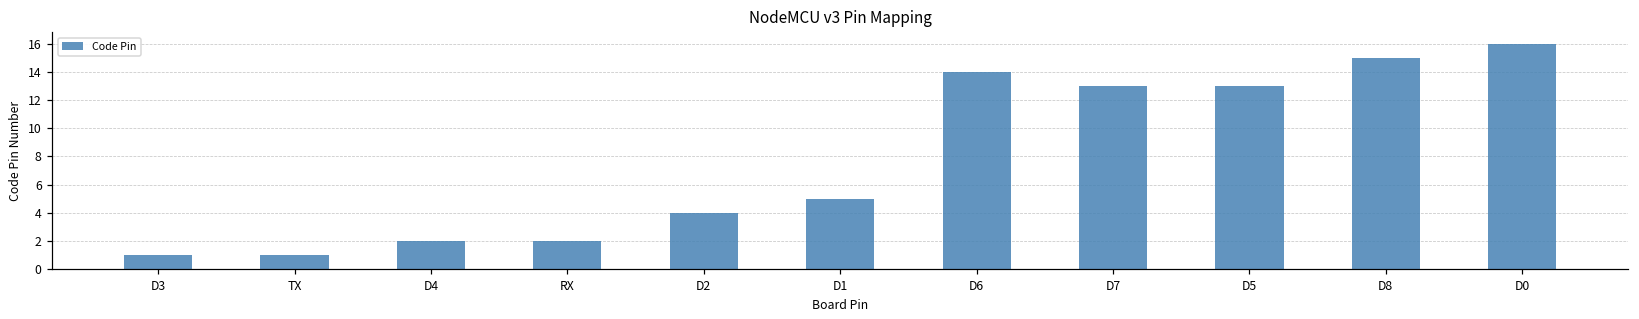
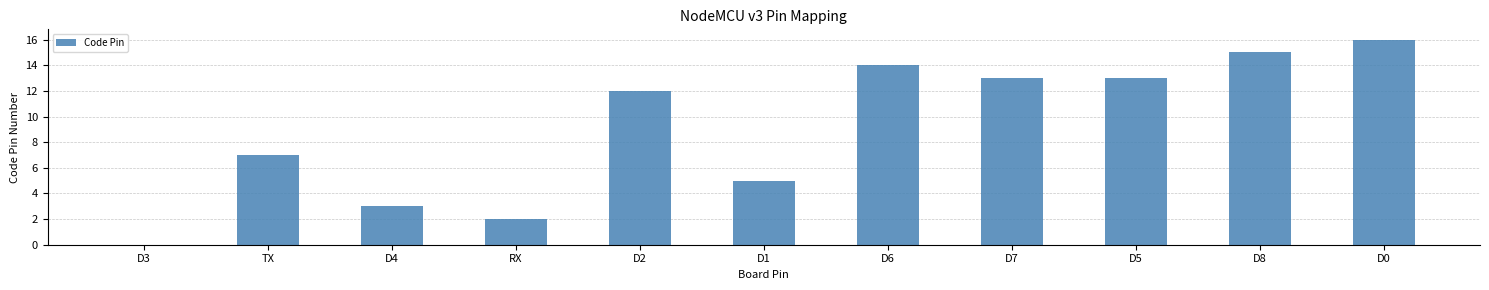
  {
-   "D3": 1,
-   "TX": 1,
-   "D4": 2,
+   "D3": 0,
+   "TX": 7,
+   "D4": 3,
    "RX": 2,
-   "D2": 4,
+   "D2": 12,
    "D1": 5,
    "D6": 14,
    "D7": 13,
    "D5": 13,
    "D8": 15,
    "D0": 16
  }
